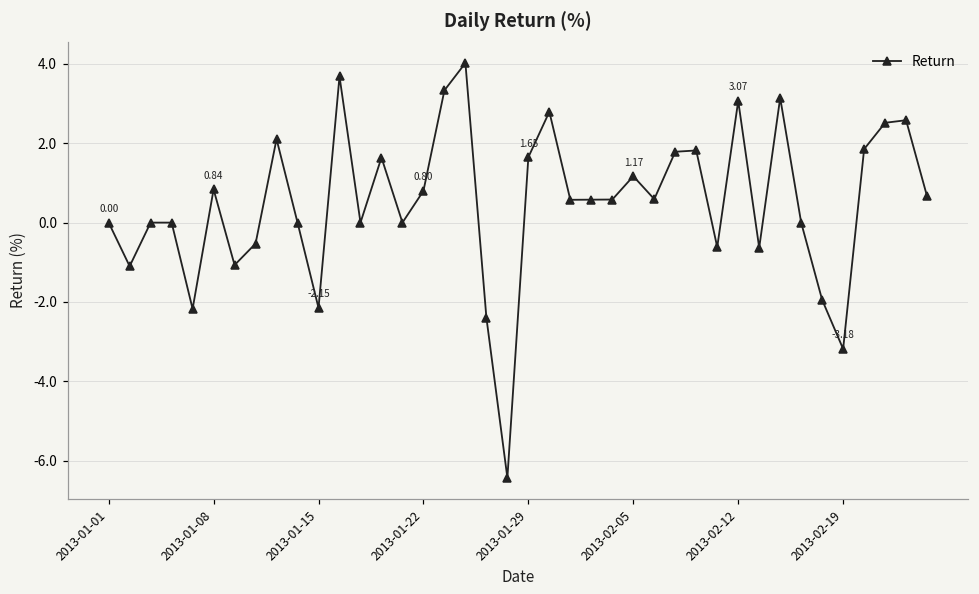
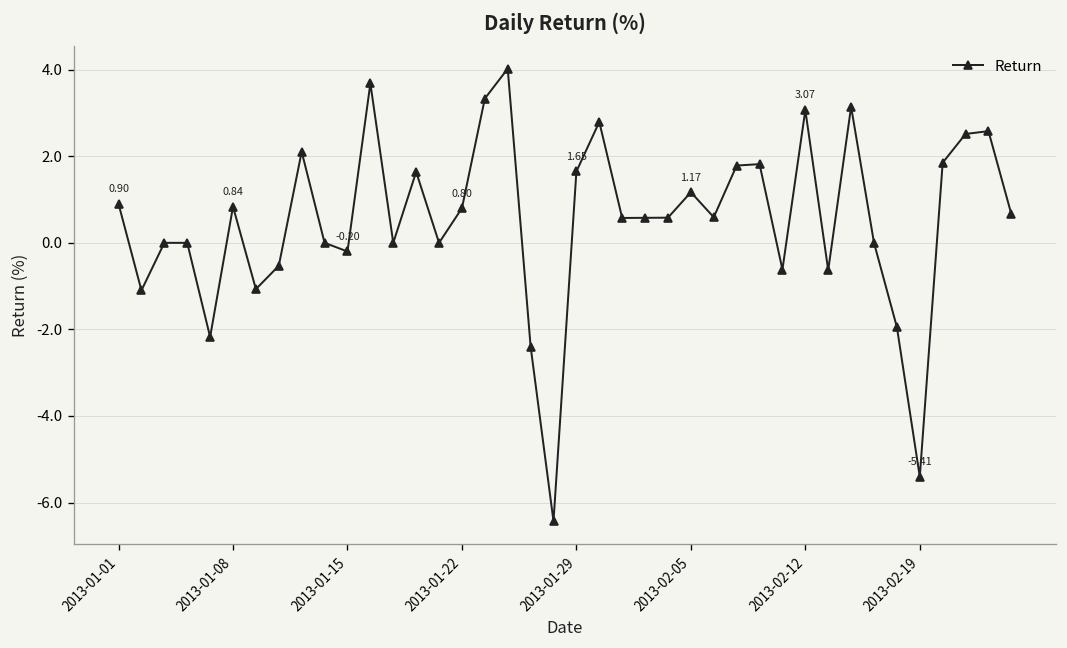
  {
-   "2013-01-01": 0.00,
+   "2013-01-01": 0.90,
    "2013-01-08": 0.84,
-   "2013-01-15": -2.15,
+   "2013-01-15": -0.20,
    "2013-01-22": 0.80,
    "2013-01-29": 1.65,
    "2013-02-05": 1.17,
    "2013-02-12": 3.07,
-   "2013-02-19": -3.18
+   "2013-02-19": -5.41
  }
